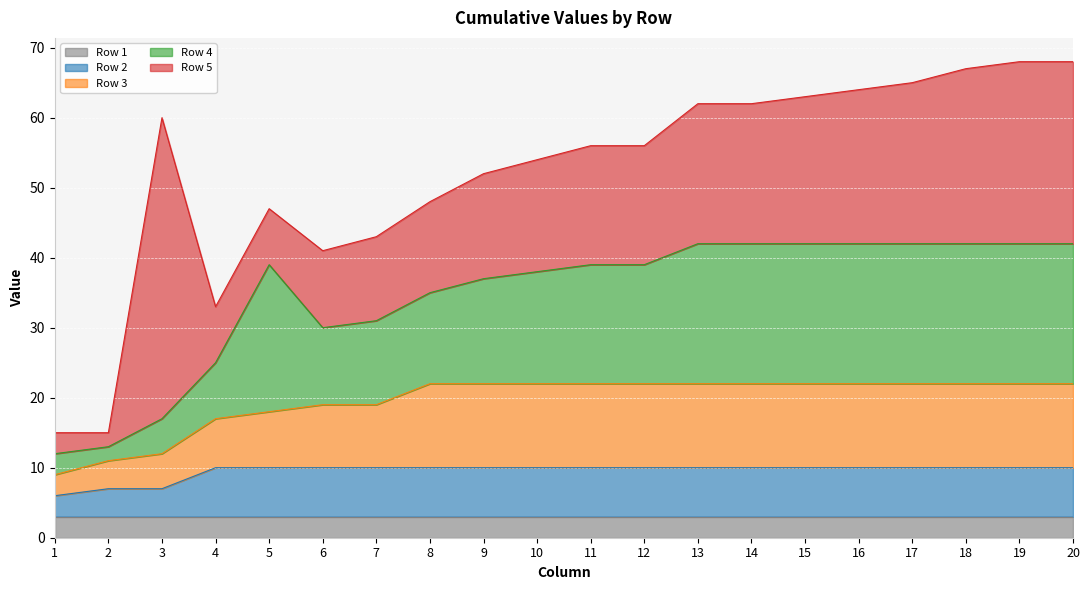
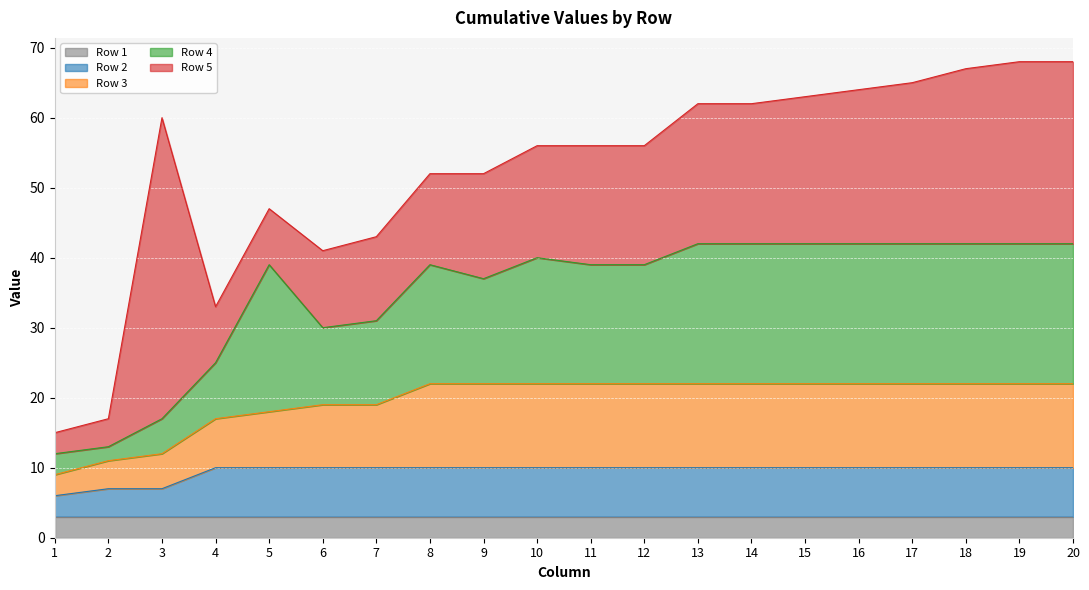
  {
    "Row 1": {
      "1": 3,
      "2": 3,
      "3": 3,
      "4": 3,
      "5": 3,
      "6": 3,
      "7": 3,
      "8": 3,
      "9": 3,
      "10": 3,
      "11": 3,
      "12": 3,
      "13": 3,
      "14": 3,
      "15": 3,
      "16": 3,
      "17": 3,
      "18": 3,
      "19": 3,
      "20": 3
    },
    "Row 2": {
      "1": 3,
      "2": 4,
      "3": 4,
      "4": 7,
      "5": 7,
      "6": 7,
      "7": 7,
      "8": 7,
      "9": 7,
      "10": 7,
      "11": 7,
      "12": 7,
      "13": 7,
      "14": 7,
      "15": 7,
      "16": 7,
      "17": 7,
      "18": 7,
      "19": 7,
      "20": 7
    },
    "Row 3": {
      "1": 3,
      "2": 4,
      "3": 5,
      "4": 7,
      "5": 8,
      "6": 9,
      "7": 9,
      "8": 12,
      "9": 12,
      "10": 12,
      "11": 12,
      "12": 12,
      "13": 12,
      "14": 12,
      "15": 12,
      "16": 12,
      "17": 12,
      "18": 12,
      "19": 12,
      "20": 12
    },
    "Row 4": {
      "1": 3,
      "2": 2,
      "3": 5,
      "4": 8,
      "5": 21,
      "6": 11,
      "7": 12,
-     "8": 13,
+     "8": 17,
      "9": 15,
-     "10": 16,
+     "10": 18,
      "11": 17,
      "12": 17,
      "13": 20,
      "14": 20,
      "15": 20,
      "16": 20,
      "17": 20,
      "18": 20,
      "19": 20,
      "20": 20
    },
    "Row 5": {
      "1": 3,
-     "2": 2,
+     "2": 4,
      "3": 43,
      "4": 8,
      "5": 8,
      "6": 11,
      "7": 12,
      "8": 13,
      "9": 15,
      "10": 16,
      "11": 17,
      "12": 17,
      "13": 20,
      "14": 20,
      "15": 21,
      "16": 22,
      "17": 23,
      "18": 25,
      "19": 26,
      "20": 26
    }
  }
